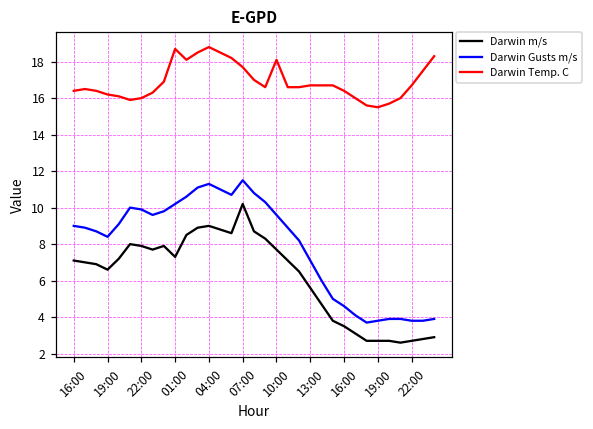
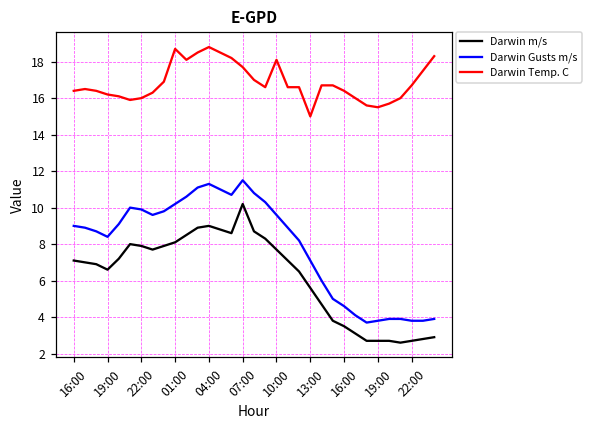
  {
    "Darwin m/s": {
-     "01:00": 7.3,
+     "01:00": 8.1,
      "04:00": 9.0,
      "07:00": 10.2,
      "10:00": 7.7,
      "13:00": 5.6
    },
    "Darwin Gusts m/s": {
      "01:00": 10.2,
      "04:00": 11.3,
      "07:00": 11.5,
      "10:00": 9.6,
      "13:00": 7.1
    },
    "Darwin Temp. C": {
      "01:00": 18.7,
      "04:00": 18.8,
      "07:00": 17.7,
      "10:00": 18.1,
-     "13:00": 16.7
+     "13:00": 15.0
    }
  }
